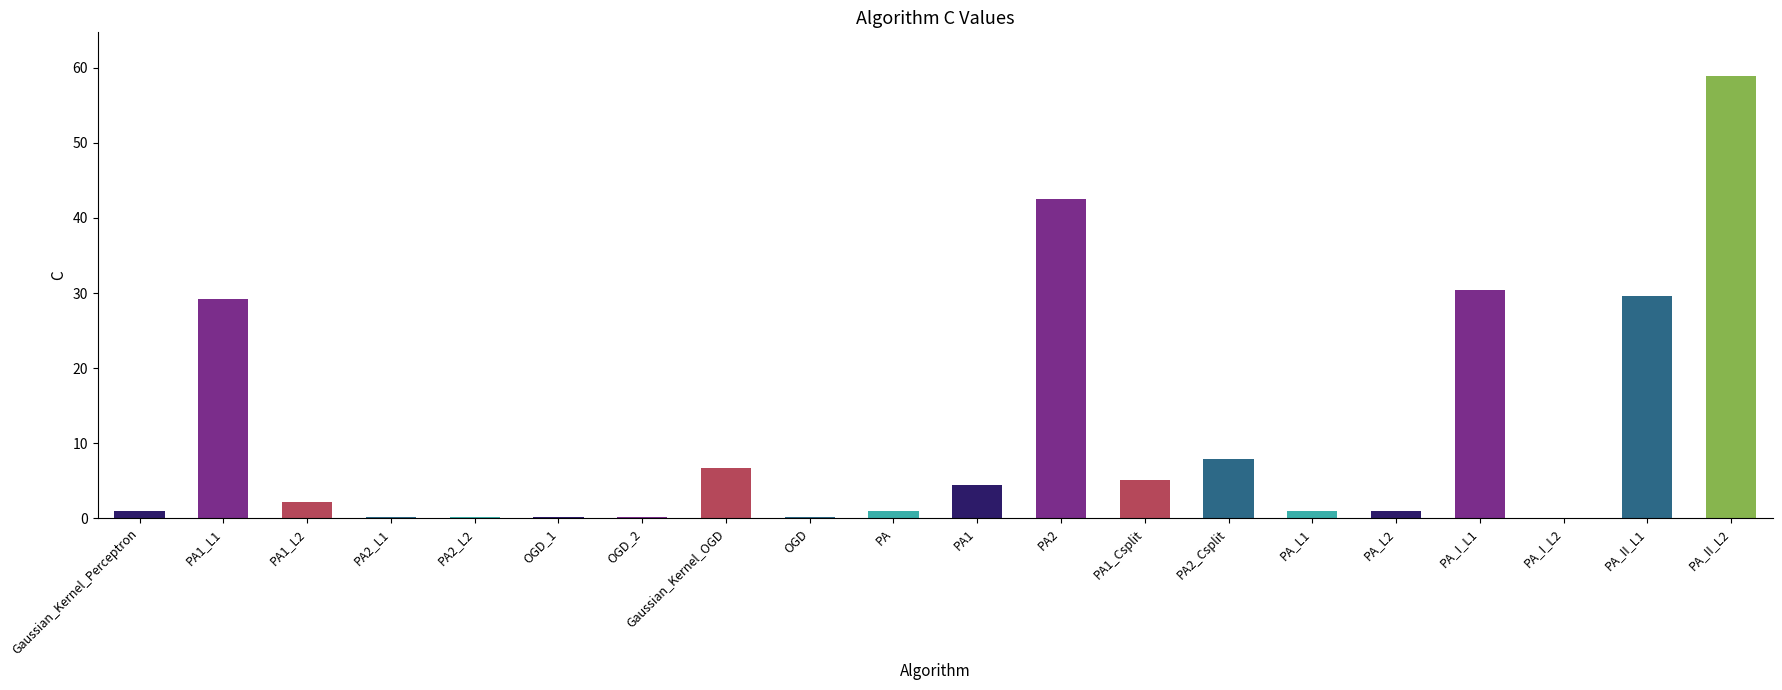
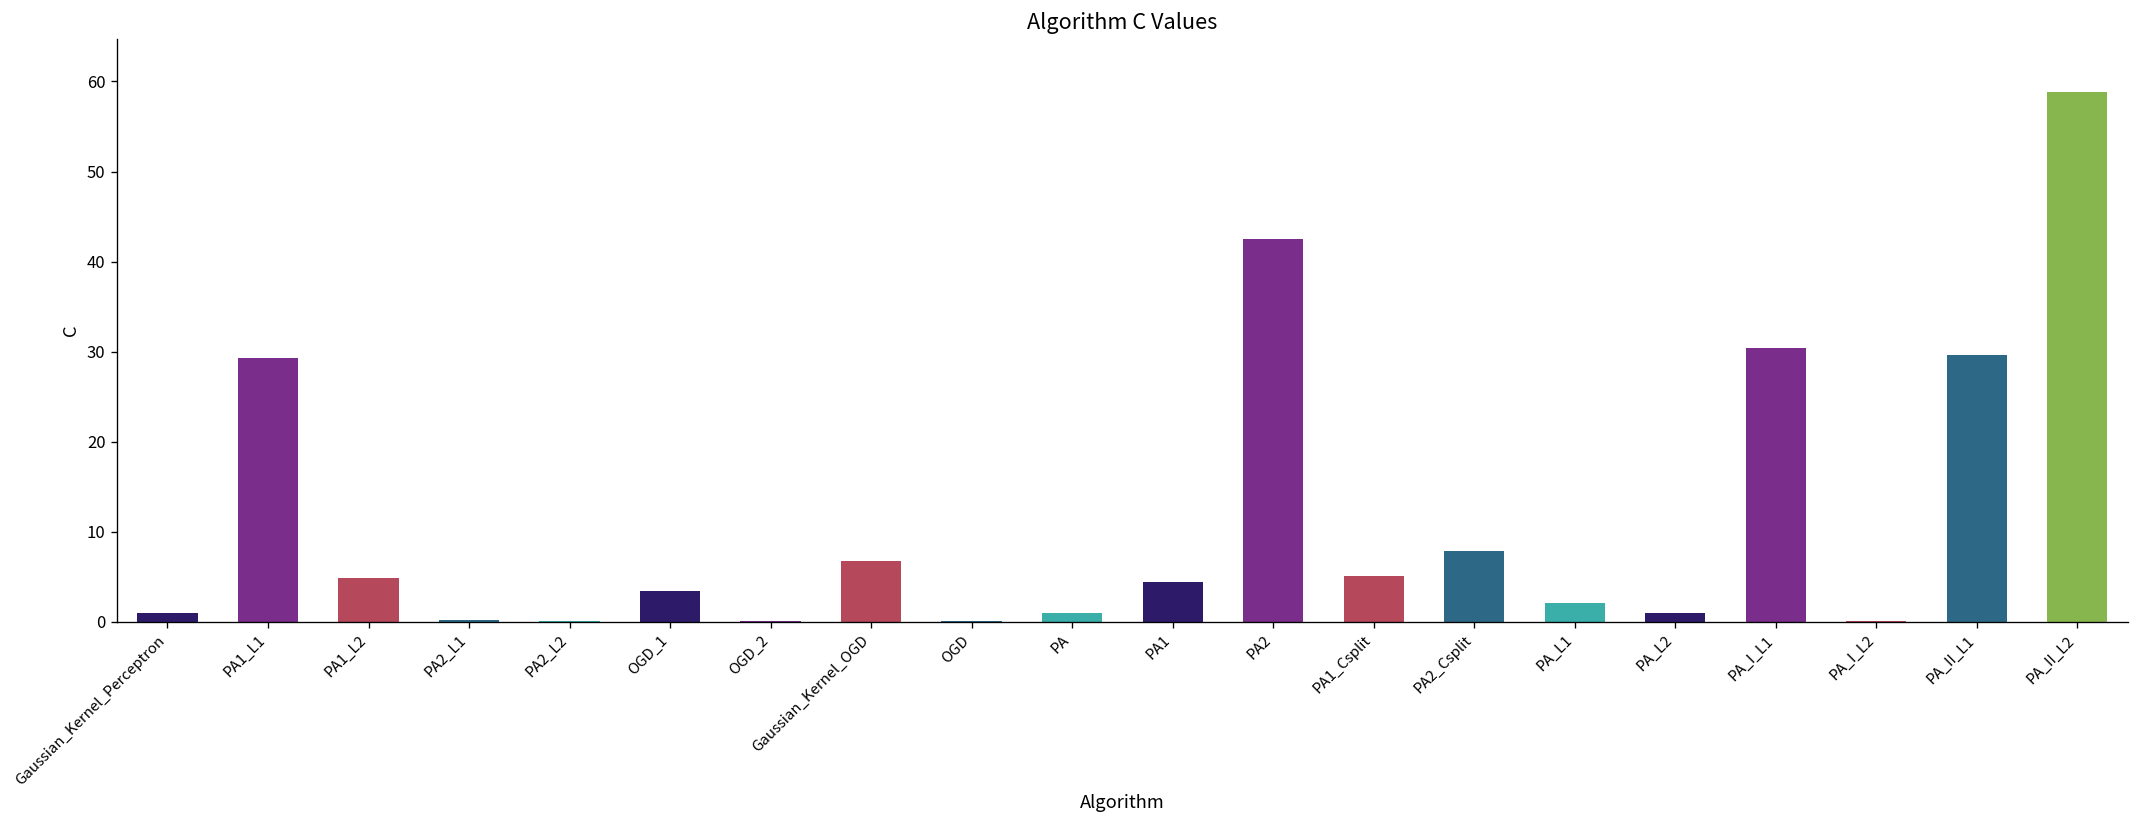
  {
    "Gaussian_Kernel_Perceptron": 1,
    "PA1_L1": 29,
-   "PA1_L2": 2,
-   "OGD_1": 0,
+   "PA1_L2": 5,
+   "OGD_1": 3,
    "Gaussian_Kernel_OGD": 7,
    "PA": 1,
    "PA1": 4,
    "PA2": 43,
    "PA1_Csplit": 5,
    "PA2_Csplit": 8,
-   "PA_L1": 1,
+   "PA_L1": 2,
    "PA_L2": 1,
    "PA_I_L1": 30,
    "PA_II_L1": 30,
    "PA_II_L2": 59
  }
